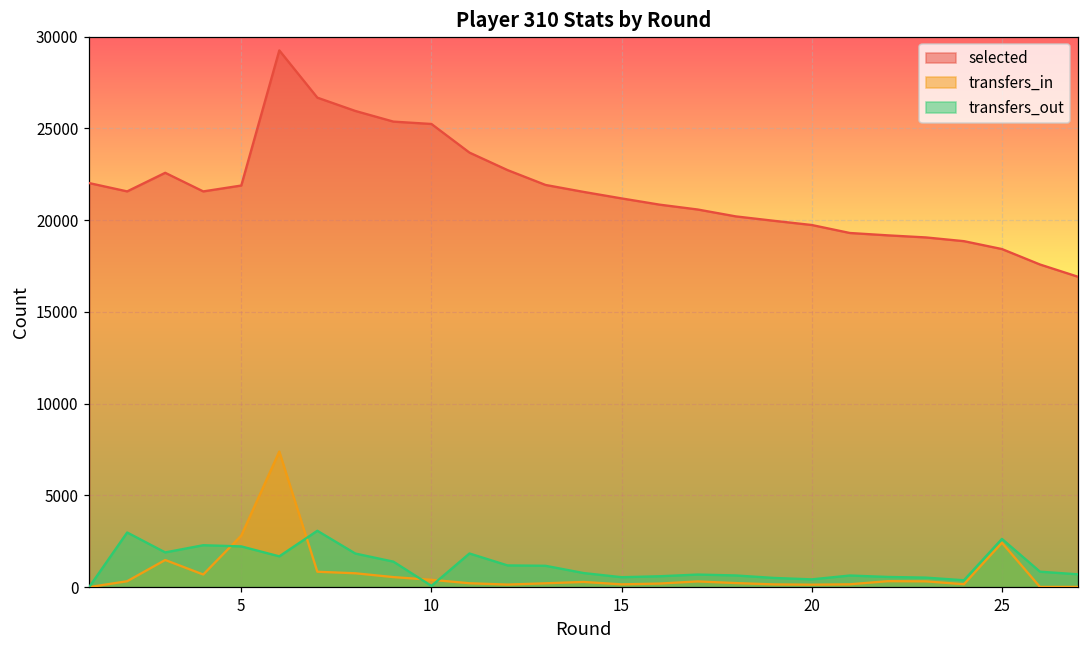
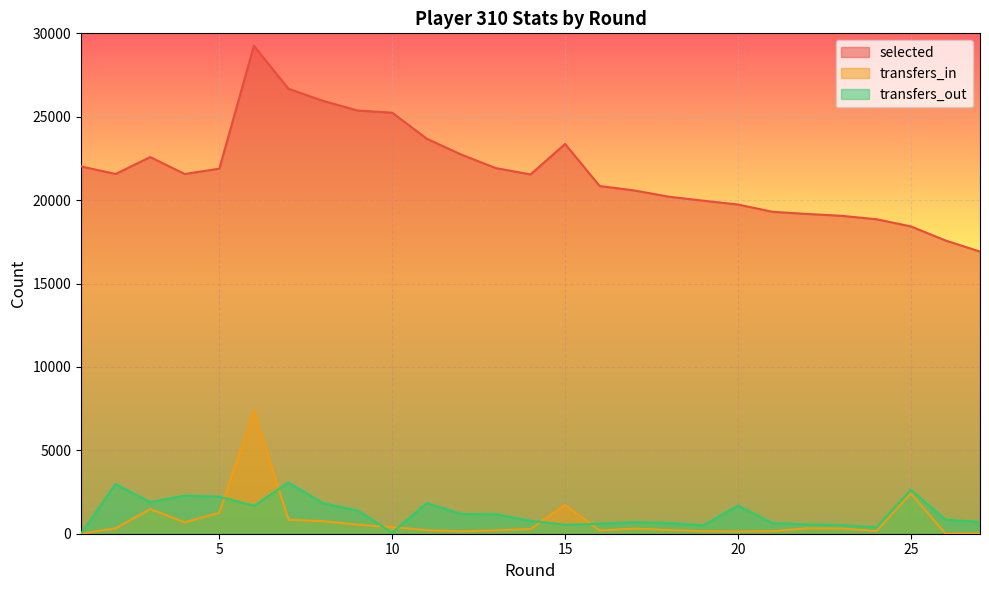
  {
    "selected": {
      "5": 21900,
      "10": 25200,
-     "15": 21200,
+     "15": 23400,
      "20": 19700,
      "25": 18400
    },
    "transfers_in": {
-     "5": 2800,
+     "5": 1300,
      "10": 400,
-     "15": 200,
+     "15": 1700,
      "20": 100,
      "25": 2400
    },
    "transfers_out": {
      "5": 2200,
      "10": 100,
      "15": 500,
-     "20": 400,
+     "20": 1700,
      "25": 2600
    }
  }
